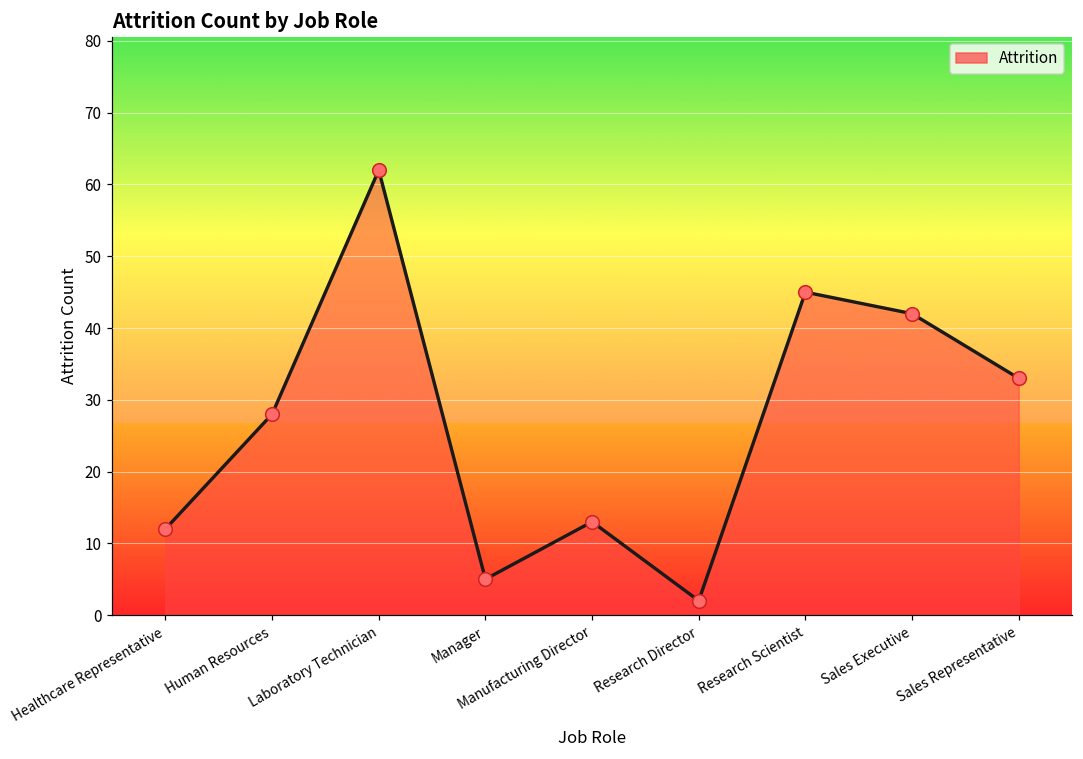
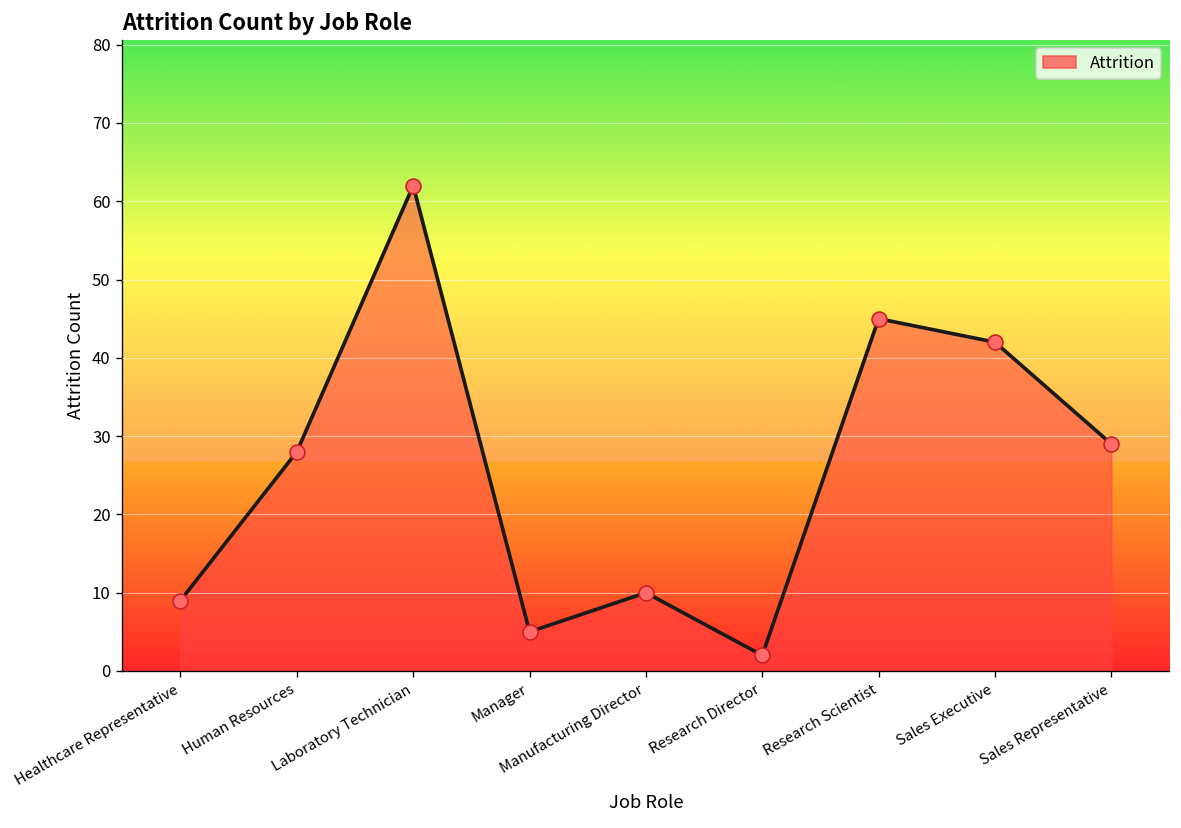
  {
-   "Healthcare Representative": 12,
+   "Healthcare Representative": 9,
    "Human Resources": 28,
    "Laboratory Technician": 62,
    "Manager": 5,
-   "Manufacturing Director": 13,
+   "Manufacturing Director": 10,
    "Research Director": 2,
    "Research Scientist": 45,
    "Sales Executive": 42,
-   "Sales Representative": 33
+   "Sales Representative": 29
  }
